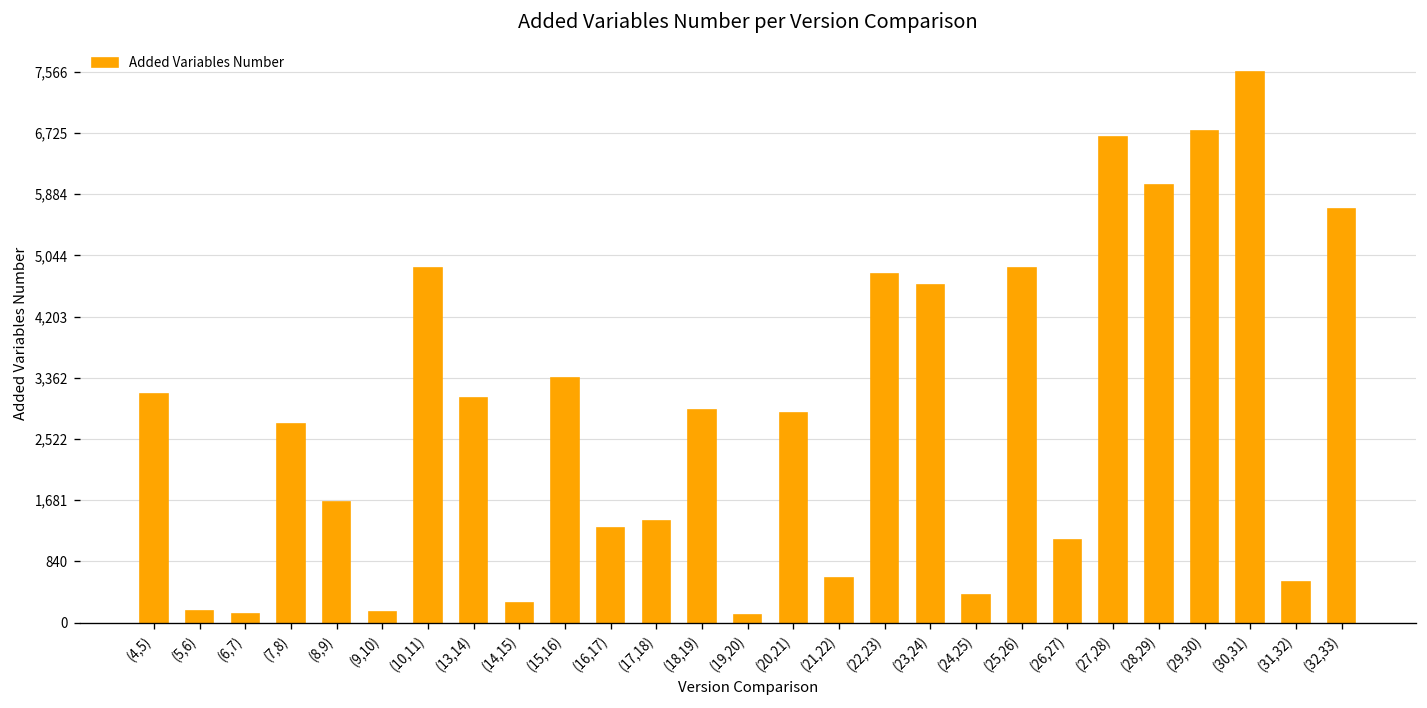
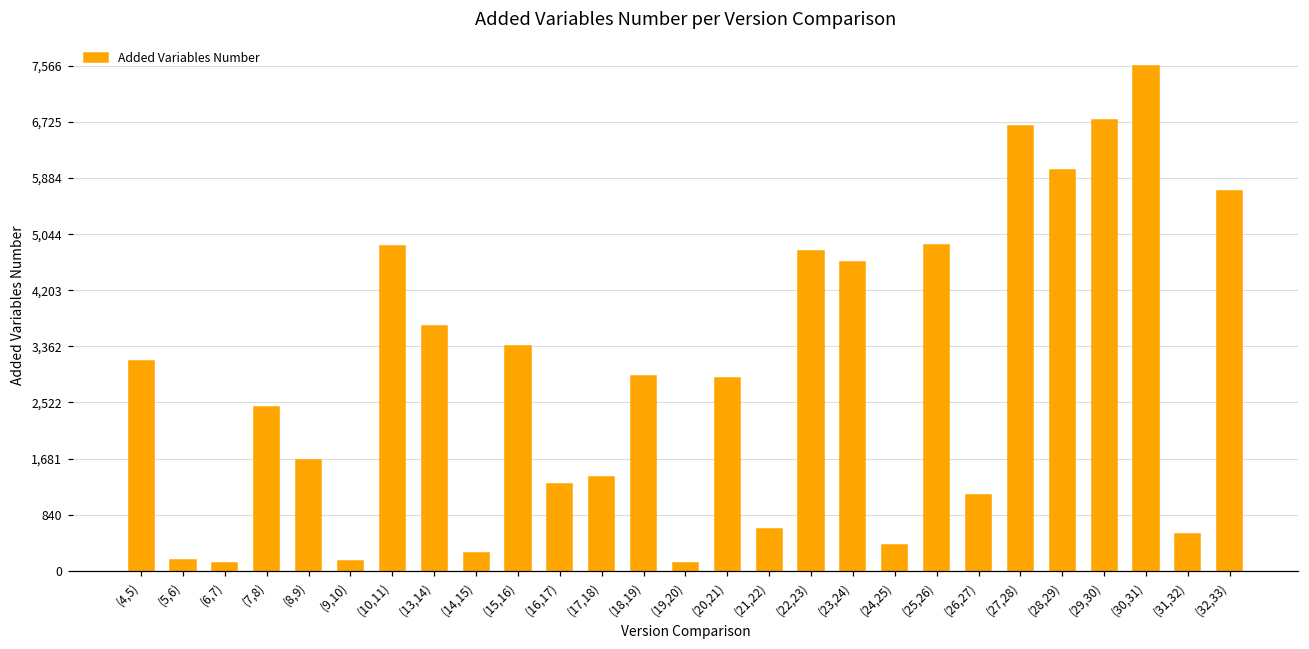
  {
    "(4,5)": "3,100",
    "(5,6)": "200",
    "(6,7)": "100",
-   "(7,8)": "2,700",
+   "(7,8)": "2,500",
    "(8,9)": "1,700",
    "(9,10)": "100",
    "(10,11)": "4,900",
-   "(13,14)": "3,100",
+   "(13,14)": "3,700",
    "(14,15)": "300",
    "(15,16)": "3,400",
    "(16,17)": "1,300",
    "(17,18)": "1,400",
    "(18,19)": "2,900",
    "(19,20)": "100",
    "(20,21)": "2,900",
    "(21,22)": "600",
    "(22,23)": "4,800",
    "(23,24)": "4,600",
    "(24,25)": "400",
    "(25,26)": "4,900",
    "(26,27)": "1,100",
    "(27,28)": "6,700",
    "(28,29)": "6,000",
    "(29,30)": "6,800",
    "(30,31)": "7,600",
    "(31,32)": "600",
    "(32,33)": "5,700"
  }
